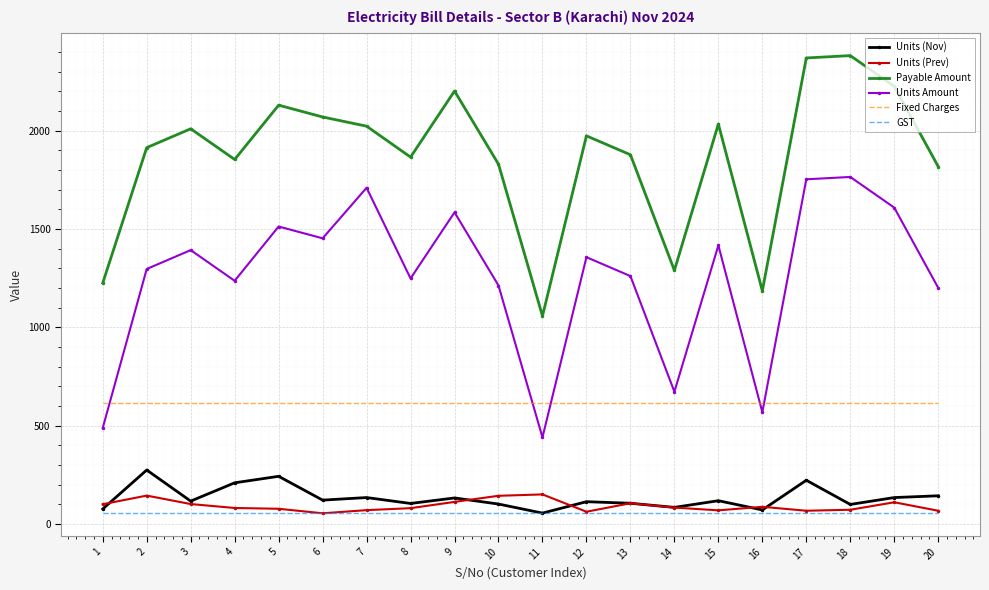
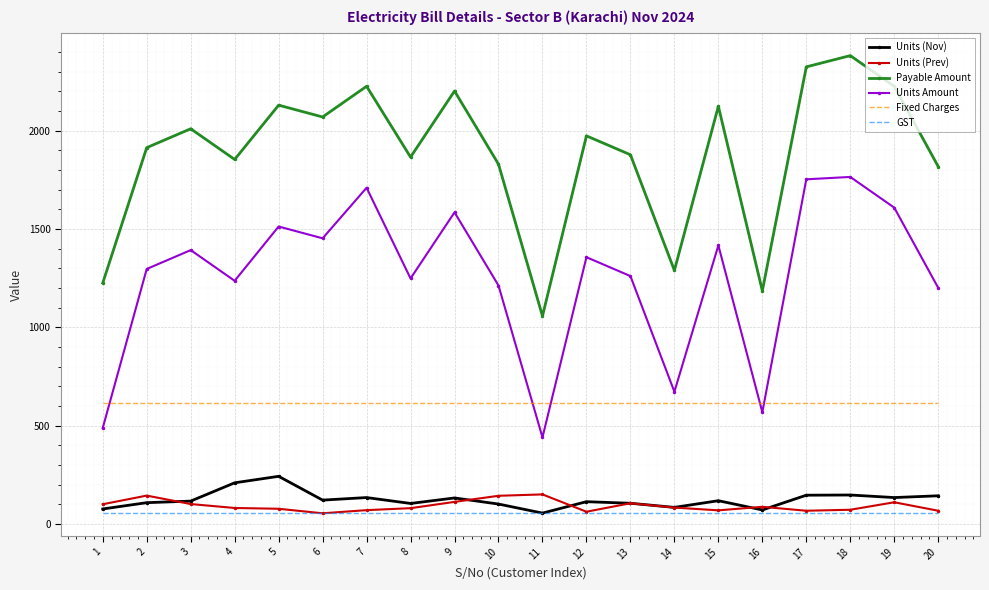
  {
    "Units (Nov)": {
      "1": 80,
-     "2": 270,
+     "2": 110,
      "3": 120,
      "4": 210,
      "5": 240,
      "6": 120,
      "7": 130,
      "8": 100,
      "9": 130,
      "10": 100,
      "12": 110,
      "15": 120,
      "16": 70,
-     "17": 220,
-     "18": 100,
+     "17": 150,
+     "18": 150,
      "19": 130,
      "20": 140
    },
    "Units (Prev)": {
      "1": 100,
      "2": 140,
      "3": 100,
      "4": 80,
      "5": 80,
      "7": 70,
      "8": 80,
      "9": 110,
      "10": 140,
      "11": 150,
      "16": 90,
      "18": 70,
      "19": 110
    },
    "Payable Amount": {
      "1": 1220,
      "2": 1910,
      "3": 2010,
      "4": 1850,
      "5": 2130,
      "6": 2070,
-     "7": 2020,
+     "7": 2220,
      "8": 1860,
      "9": 2200,
      "10": 1830,
      "11": 1060,
      "12": 1970,
      "13": 1880,
      "14": 1290,
-     "15": 2030,
+     "15": 2120,
      "16": 1180,
-     "17": 2370,
+     "17": 2320,
      "18": 2380,
      "20": 1820
    },
    "Units Amount": {
      "1": 490,
      "2": 1300,
      "3": 1390,
      "4": 1240,
      "5": 1510,
      "6": 1450,
      "7": 1710,
      "8": 1250,
      "9": 1580,
      "10": 1210,
      "11": 440,
      "12": 1360,
      "13": 1260,
      "14": 670,
      "15": 1420,
      "16": 570,
      "17": 1750,
      "18": 1760,
      "19": 1610,
      "20": 1200
    },
    "Fixed Charges": {
      "1": 620,
      "2": 620,
      "3": 620,
      "4": 620,
      "5": 620,
      "6": 620,
      "7": 620,
      "8": 620,
      "9": 620,
      "10": 620,
      "11": 620,
      "12": 620,
      "13": 620,
      "14": 620,
      "15": 620,
      "16": 620,
      "17": 620,
      "18": 620,
      "19": 620,
      "20": 620
    },
    "GST": {
      "1": 60,
      "2": 60,
      "3": 60,
      "4": 60,
      "5": 60,
      "7": 60,
      "8": 60,
      "9": 60,
      "10": 60,
      "13": 60,
      "14": 60,
      "16": 60,
      "18": 60,
      "19": 60
    }
  }
